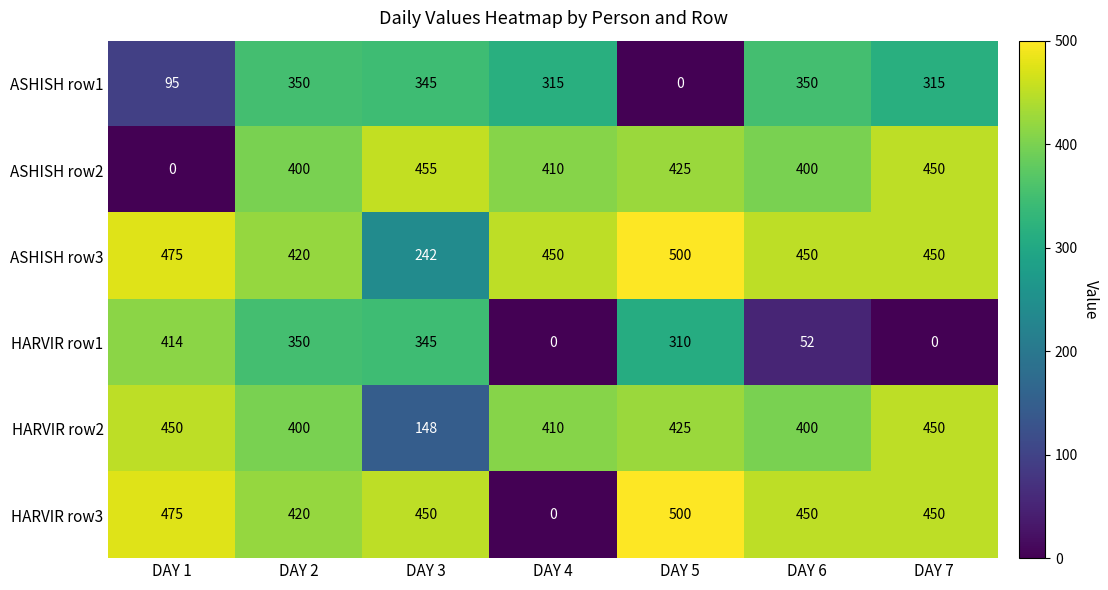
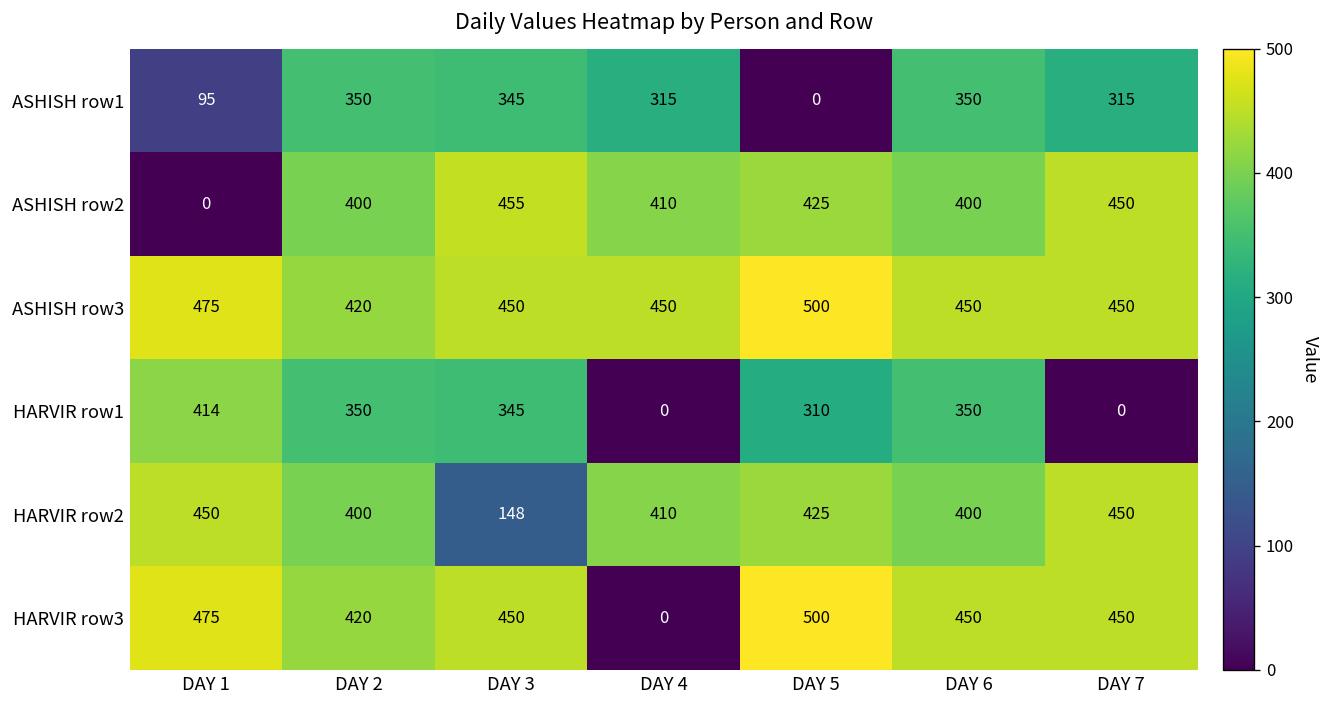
  {
    "ASHISH row1": {
      "DAY 1": 95,
      "DAY 2": 350,
      "DAY 3": 345,
      "DAY 4": 315,
      "DAY 5": 0,
      "DAY 6": 350,
      "DAY 7": 315
    },
    "ASHISH row2": {
      "DAY 1": 0,
      "DAY 2": 400,
      "DAY 3": 455,
      "DAY 4": 410,
      "DAY 5": 425,
      "DAY 6": 400,
      "DAY 7": 450
    },
    "ASHISH row3": {
      "DAY 1": 475,
      "DAY 2": 420,
-     "DAY 3": 242,
+     "DAY 3": 450,
      "DAY 4": 450,
      "DAY 5": 500,
      "DAY 6": 450,
      "DAY 7": 450
    },
    "HARVIR row1": {
      "DAY 1": 414,
      "DAY 2": 350,
      "DAY 3": 345,
      "DAY 4": 0,
      "DAY 5": 310,
-     "DAY 6": 52,
+     "DAY 6": 350,
      "DAY 7": 0
    },
    "HARVIR row2": {
      "DAY 1": 450,
      "DAY 2": 400,
      "DAY 3": 148,
      "DAY 4": 410,
      "DAY 5": 425,
      "DAY 6": 400,
      "DAY 7": 450
    },
    "HARVIR row3": {
      "DAY 1": 475,
      "DAY 2": 420,
      "DAY 3": 450,
      "DAY 4": 0,
      "DAY 5": 500,
      "DAY 6": 450,
      "DAY 7": 450
    }
  }
